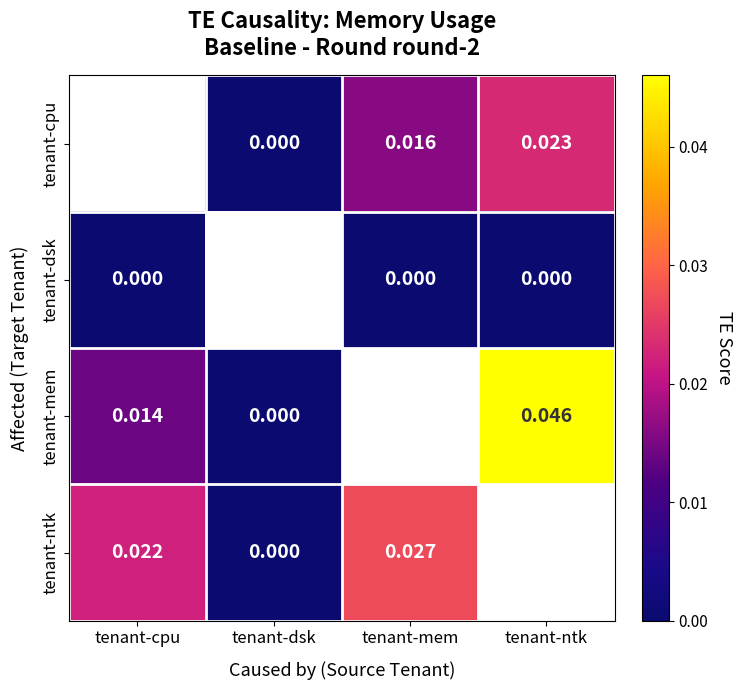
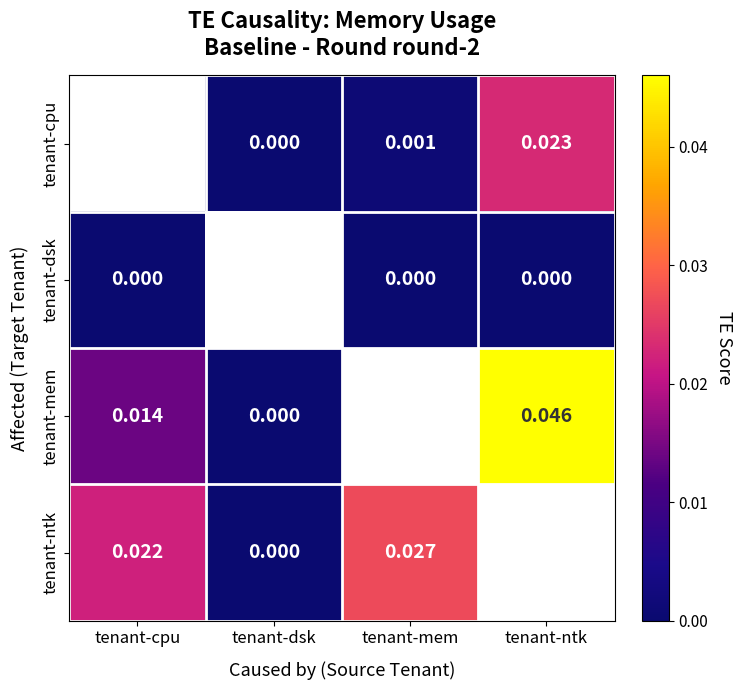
  {
    "tenant-cpu": {
      "tenant-dsk": 0.000,
-     "tenant-mem": 0.016,
+     "tenant-mem": 0.001,
      "tenant-ntk": 0.023
    },
    "tenant-dsk": {
      "tenant-cpu": 0.000,
      "tenant-mem": 0.000,
      "tenant-ntk": 0.000
    },
    "tenant-mem": {
      "tenant-cpu": 0.014,
      "tenant-dsk": 0.000,
      "tenant-ntk": 0.046
    },
    "tenant-ntk": {
      "tenant-cpu": 0.022,
      "tenant-dsk": 0.000,
      "tenant-mem": 0.027
    }
  }
